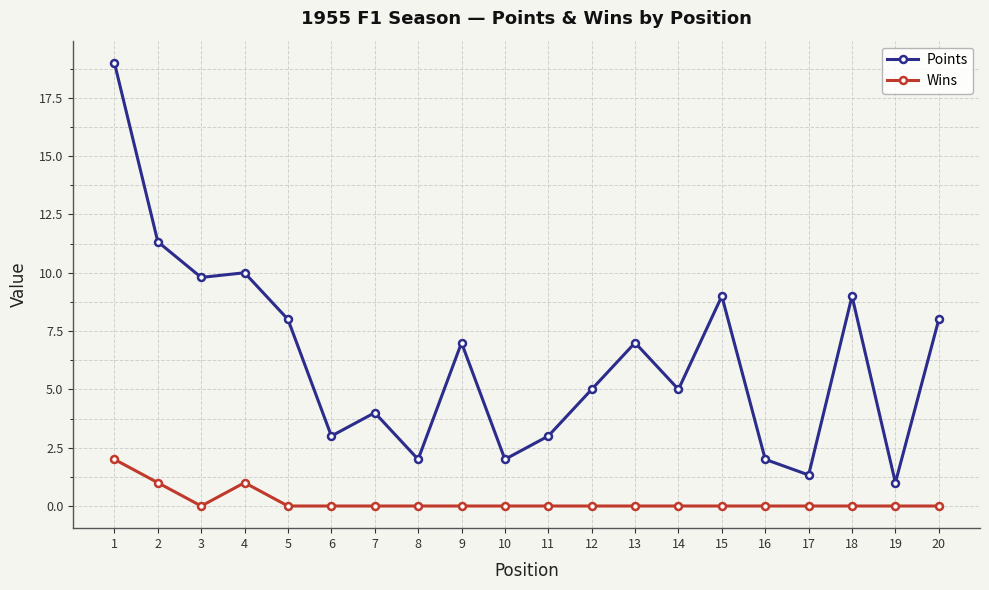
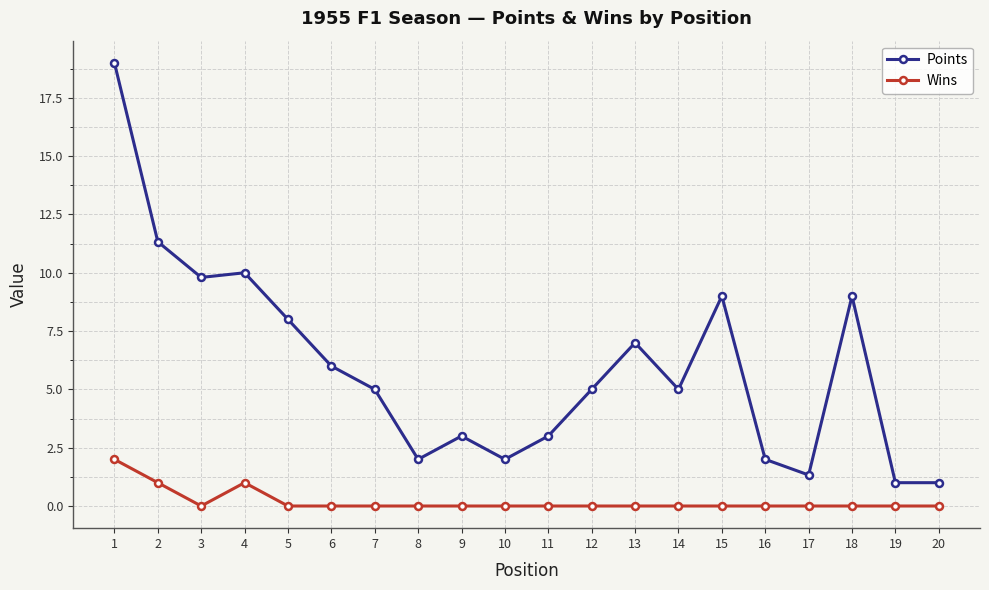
  {
    "Points": {
      "1": 19,
      "2": 11.3,
      "3": 9.8,
      "4": 10,
      "5": 8,
-     "6": 3,
-     "7": 4,
+     "6": 6,
+     "7": 5,
      "8": 2,
-     "9": 7,
+     "9": 3,
      "10": 2,
      "11": 3,
      "12": 5,
      "13": 7,
      "14": 5,
      "15": 9,
      "16": 2,
      "17": 1.3,
      "18": 9,
      "19": 1,
-     "20": 8
+     "20": 1
    },
    "Wins": {
      "1": 2,
      "2": 1,
      "3": 0,
      "4": 1,
      "5": 0,
      "6": 0,
      "7": 0,
      "8": 0,
      "9": 0,
      "10": 0,
      "11": 0,
      "12": 0,
      "13": 0,
      "14": 0,
      "15": 0,
      "16": 0,
      "17": 0,
      "18": 0,
      "19": 0,
      "20": 0
    }
  }
